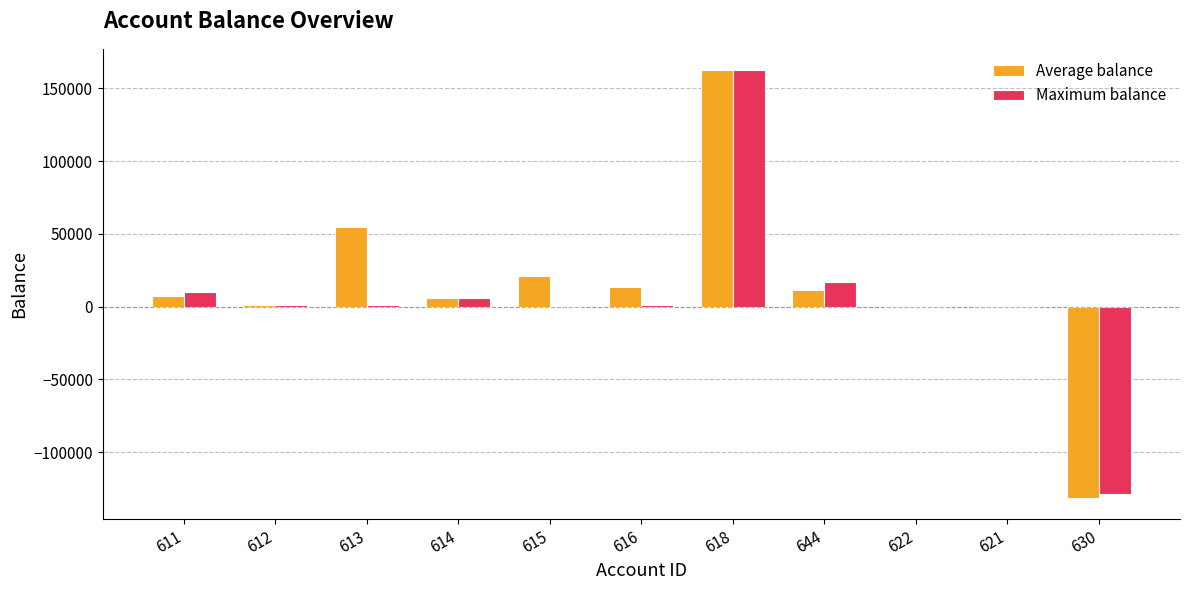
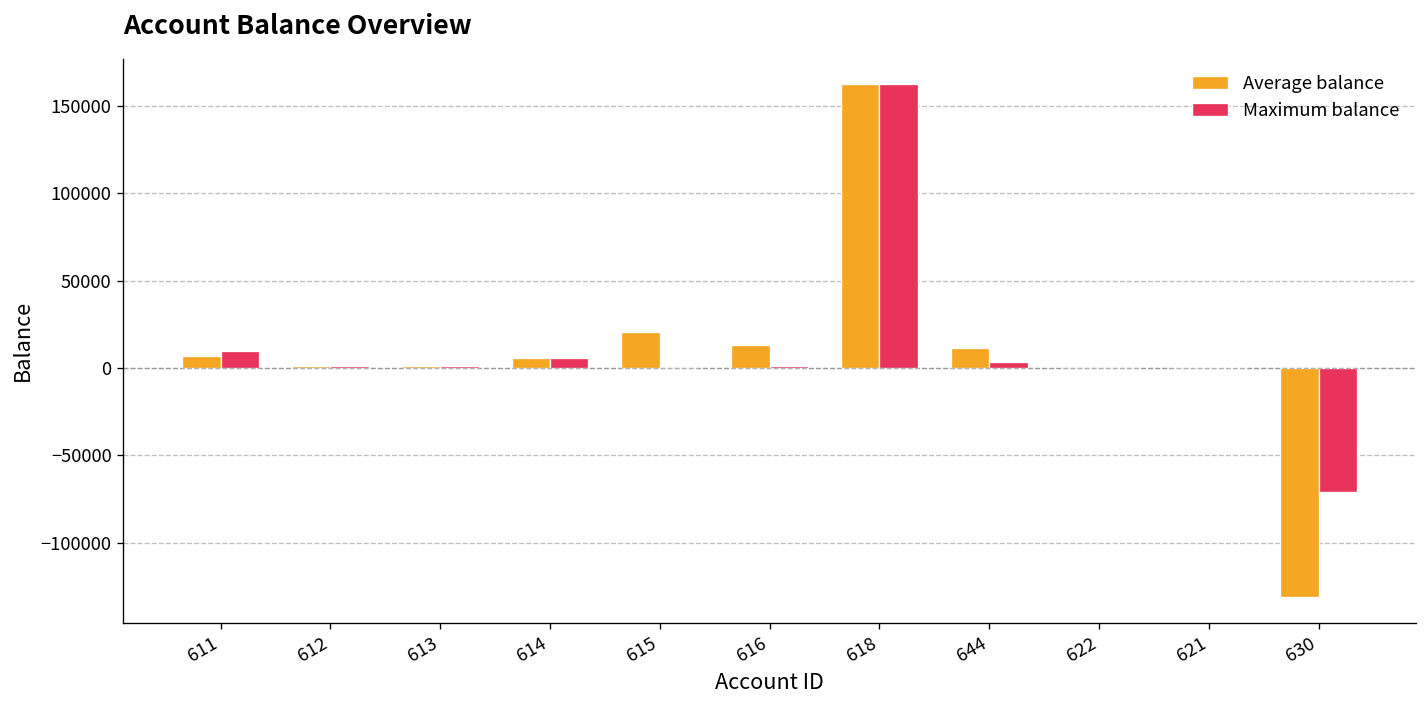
  {
    "Average balance": {
      "611": 7000,
-     "613": 55000,
+     "613": 1000,
      "614": 6000,
      "615": 21000,
      "616": 13000,
      "618": 163000,
      "644": 12000,
      "630": -131000
    },
    "Maximum balance": {
      "611": 10000,
      "614": 6000,
      "615": 0,
      "618": 163000,
-     "644": 17000,
-     "630": -129000
+     "644": 3000,
+     "630": -71000
    }
  }
